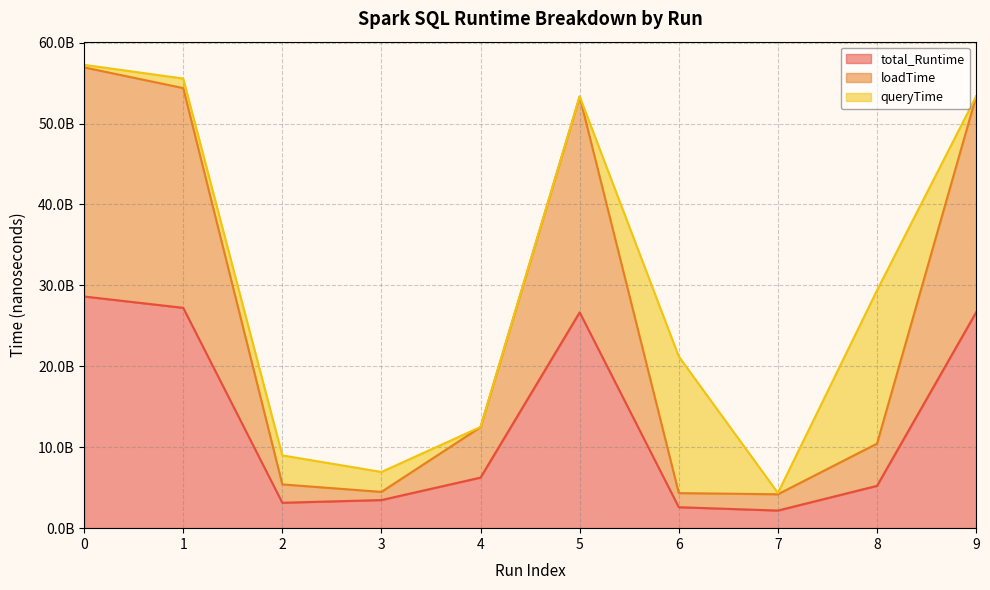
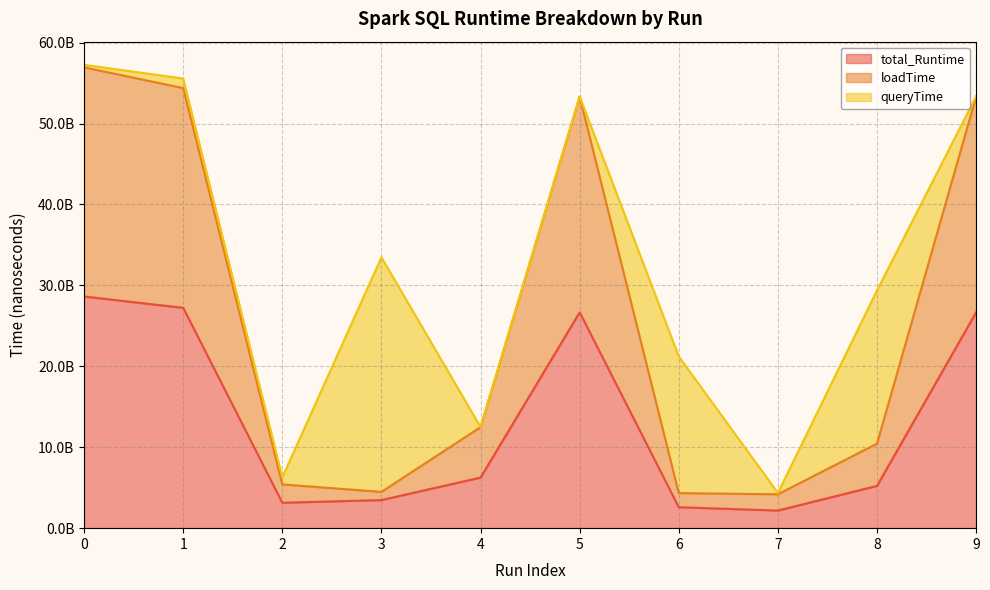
  {
    "queryTime": {
      "0": 0,
      "1": 1000000000,
-     "2": 4000000000,
-     "3": 2000000000,
+     "2": 1000000000,
+     "3": 29000000000,
      "6": 17000000000,
      "8": 19000000000
    }
  }
